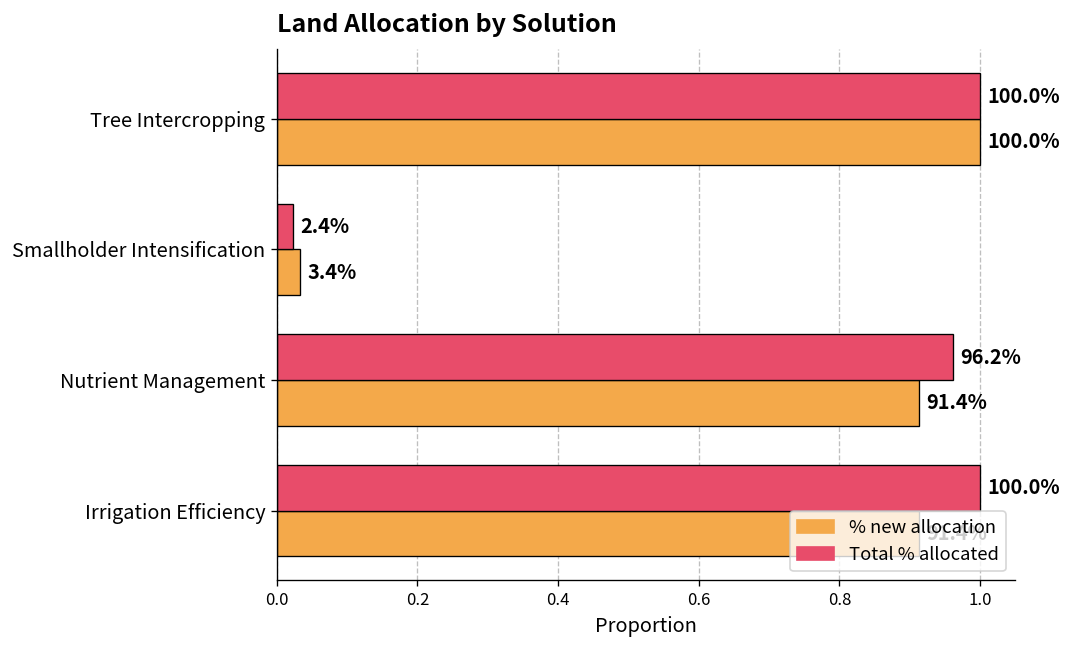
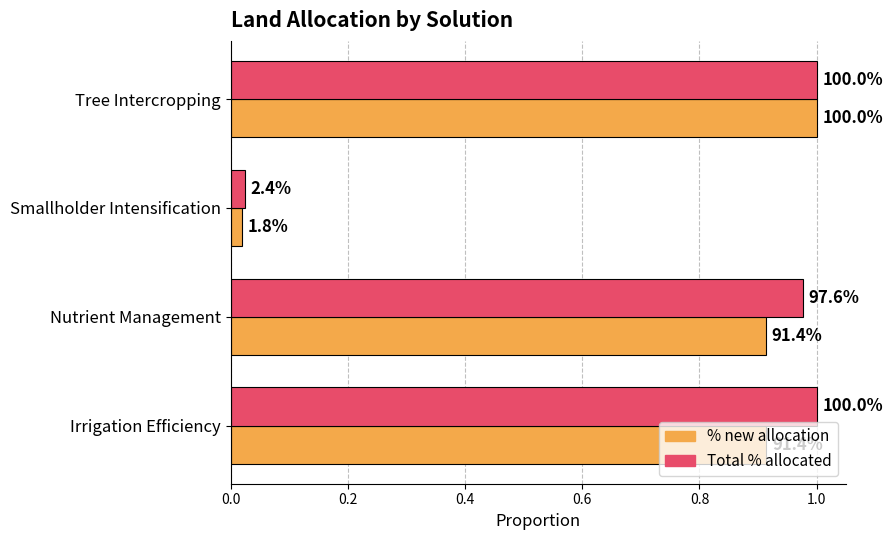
  {
    "% new allocation": {
      "Tree Intercropping": "100.0%",
-     "Smallholder Intensification": "3.4%",
+     "Smallholder Intensification": "1.8%",
      "Nutrient Management": "91.4%"
    },
    "Total % allocated": {
      "Tree Intercropping": "100.0%",
      "Smallholder Intensification": "2.4%",
-     "Nutrient Management": "96.2%",
+     "Nutrient Management": "97.6%",
      "Irrigation Efficiency": "100.0%"
    }
  }
